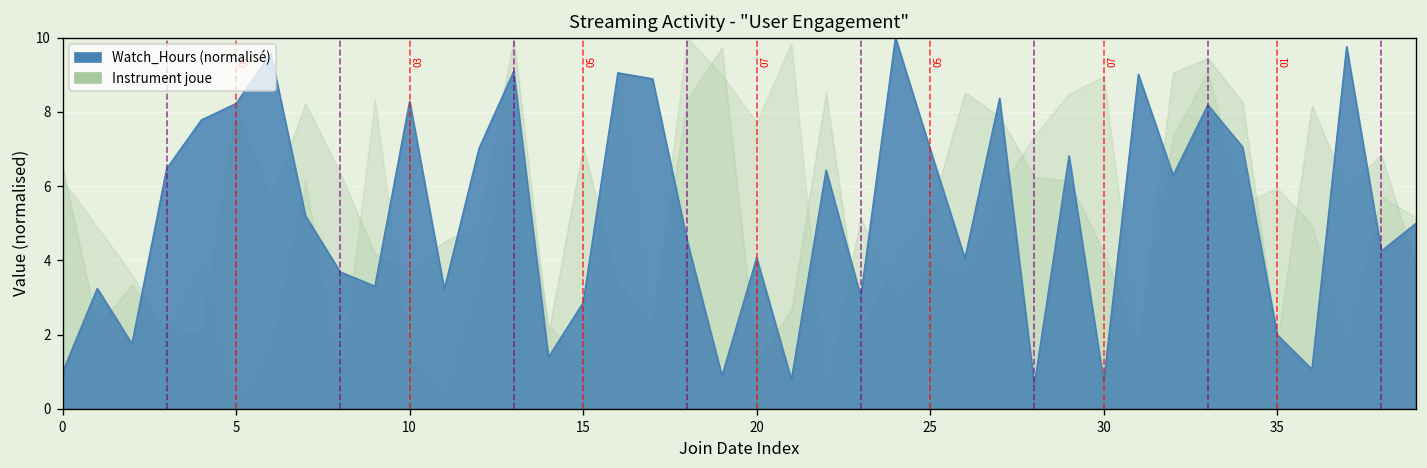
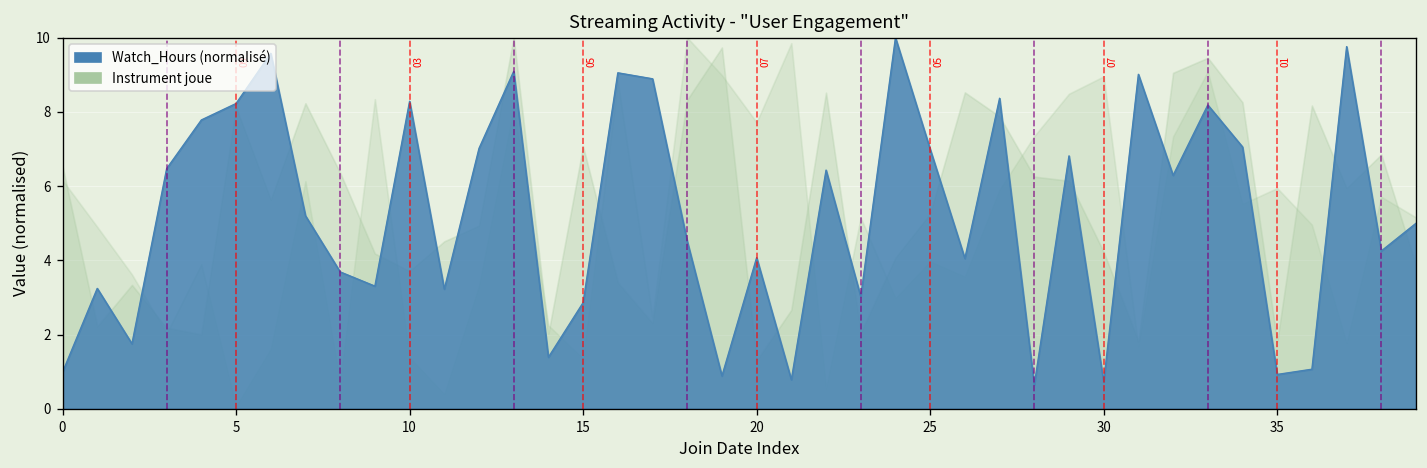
  {
    "Watch_Hours (normalisé)": {
      "0": 1.0,
      "5": 8.2,
      "10": 8.3,
      "15": 2.9,
      "20": 4.1,
      "25": 7.0,
      "30": 0.7,
-     "35": 2.0
+     "35": 0.9
    }
  }
